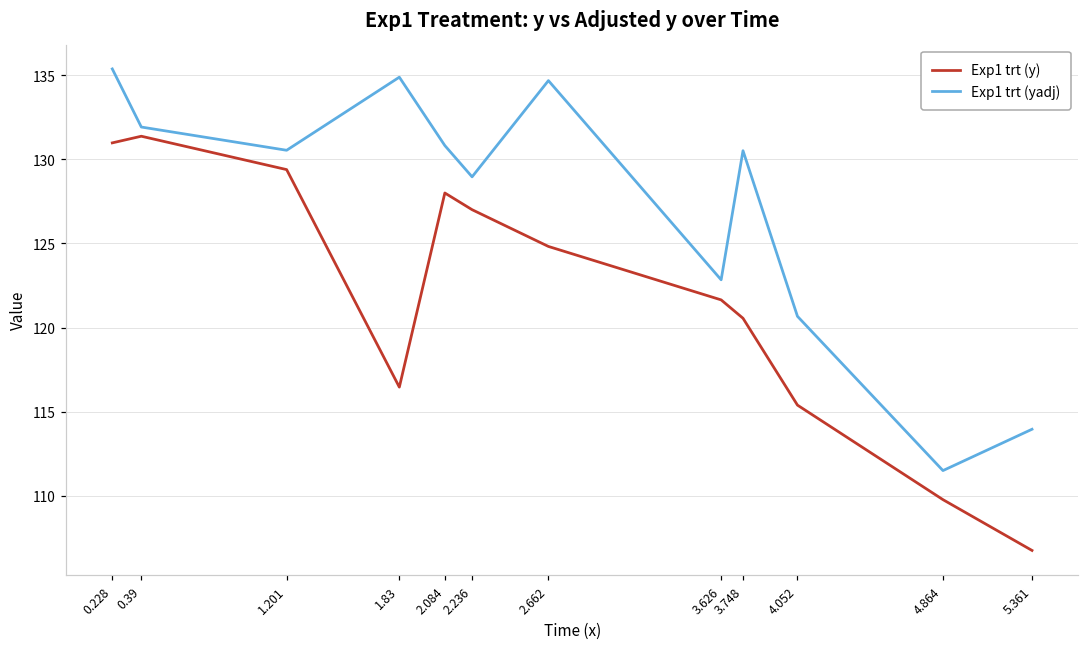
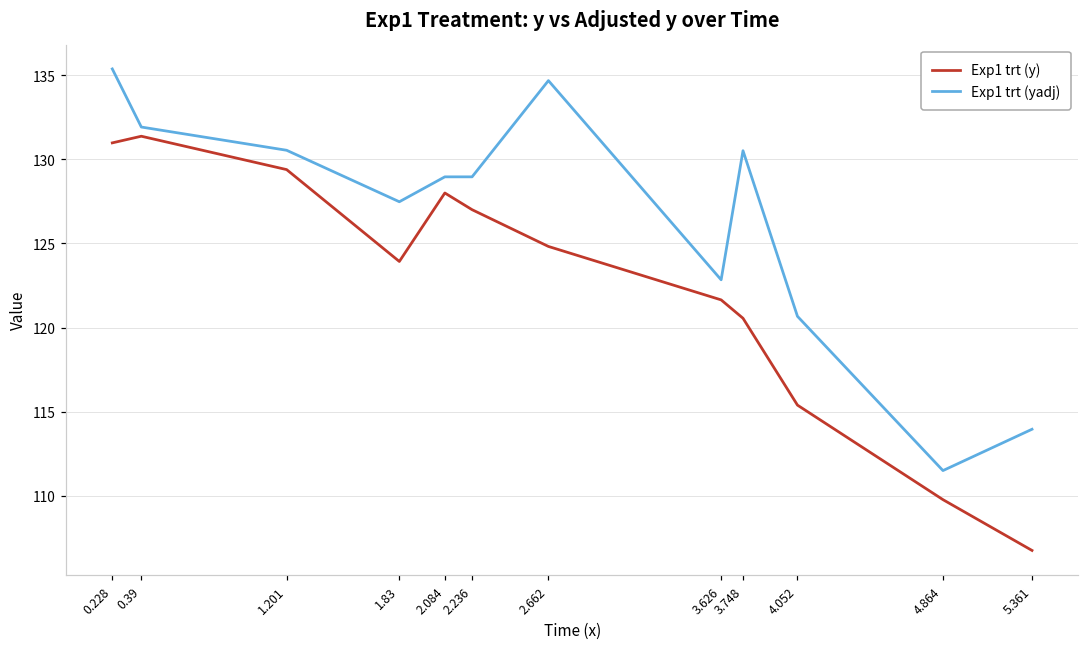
  {
    "Exp1 trt (y)": {
      "0.228": 131.0,
      "0.39": 131.4,
      "1.201": 129.4,
-     "1.83": 116.5,
+     "1.83": 123.9,
      "2.084": 128.0,
      "2.236": 127.0,
      "2.662": 124.8,
      "3.626": 121.6,
      "3.748": 120.6,
      "4.052": 115.4,
      "4.864": 109.8,
      "5.361": 106.8
    },
    "Exp1 trt (yadj)": {
      "0.228": 135.4,
      "0.39": 131.9,
      "1.201": 130.5,
-     "1.83": 134.9,
-     "2.084": 130.8,
+     "1.83": 127.5,
+     "2.084": 129.0,
      "2.236": 129.0,
      "2.662": 134.7,
      "3.626": 122.8,
      "3.748": 130.5,
      "4.052": 120.7,
      "4.864": 111.5,
      "5.361": 114.0
    }
  }
